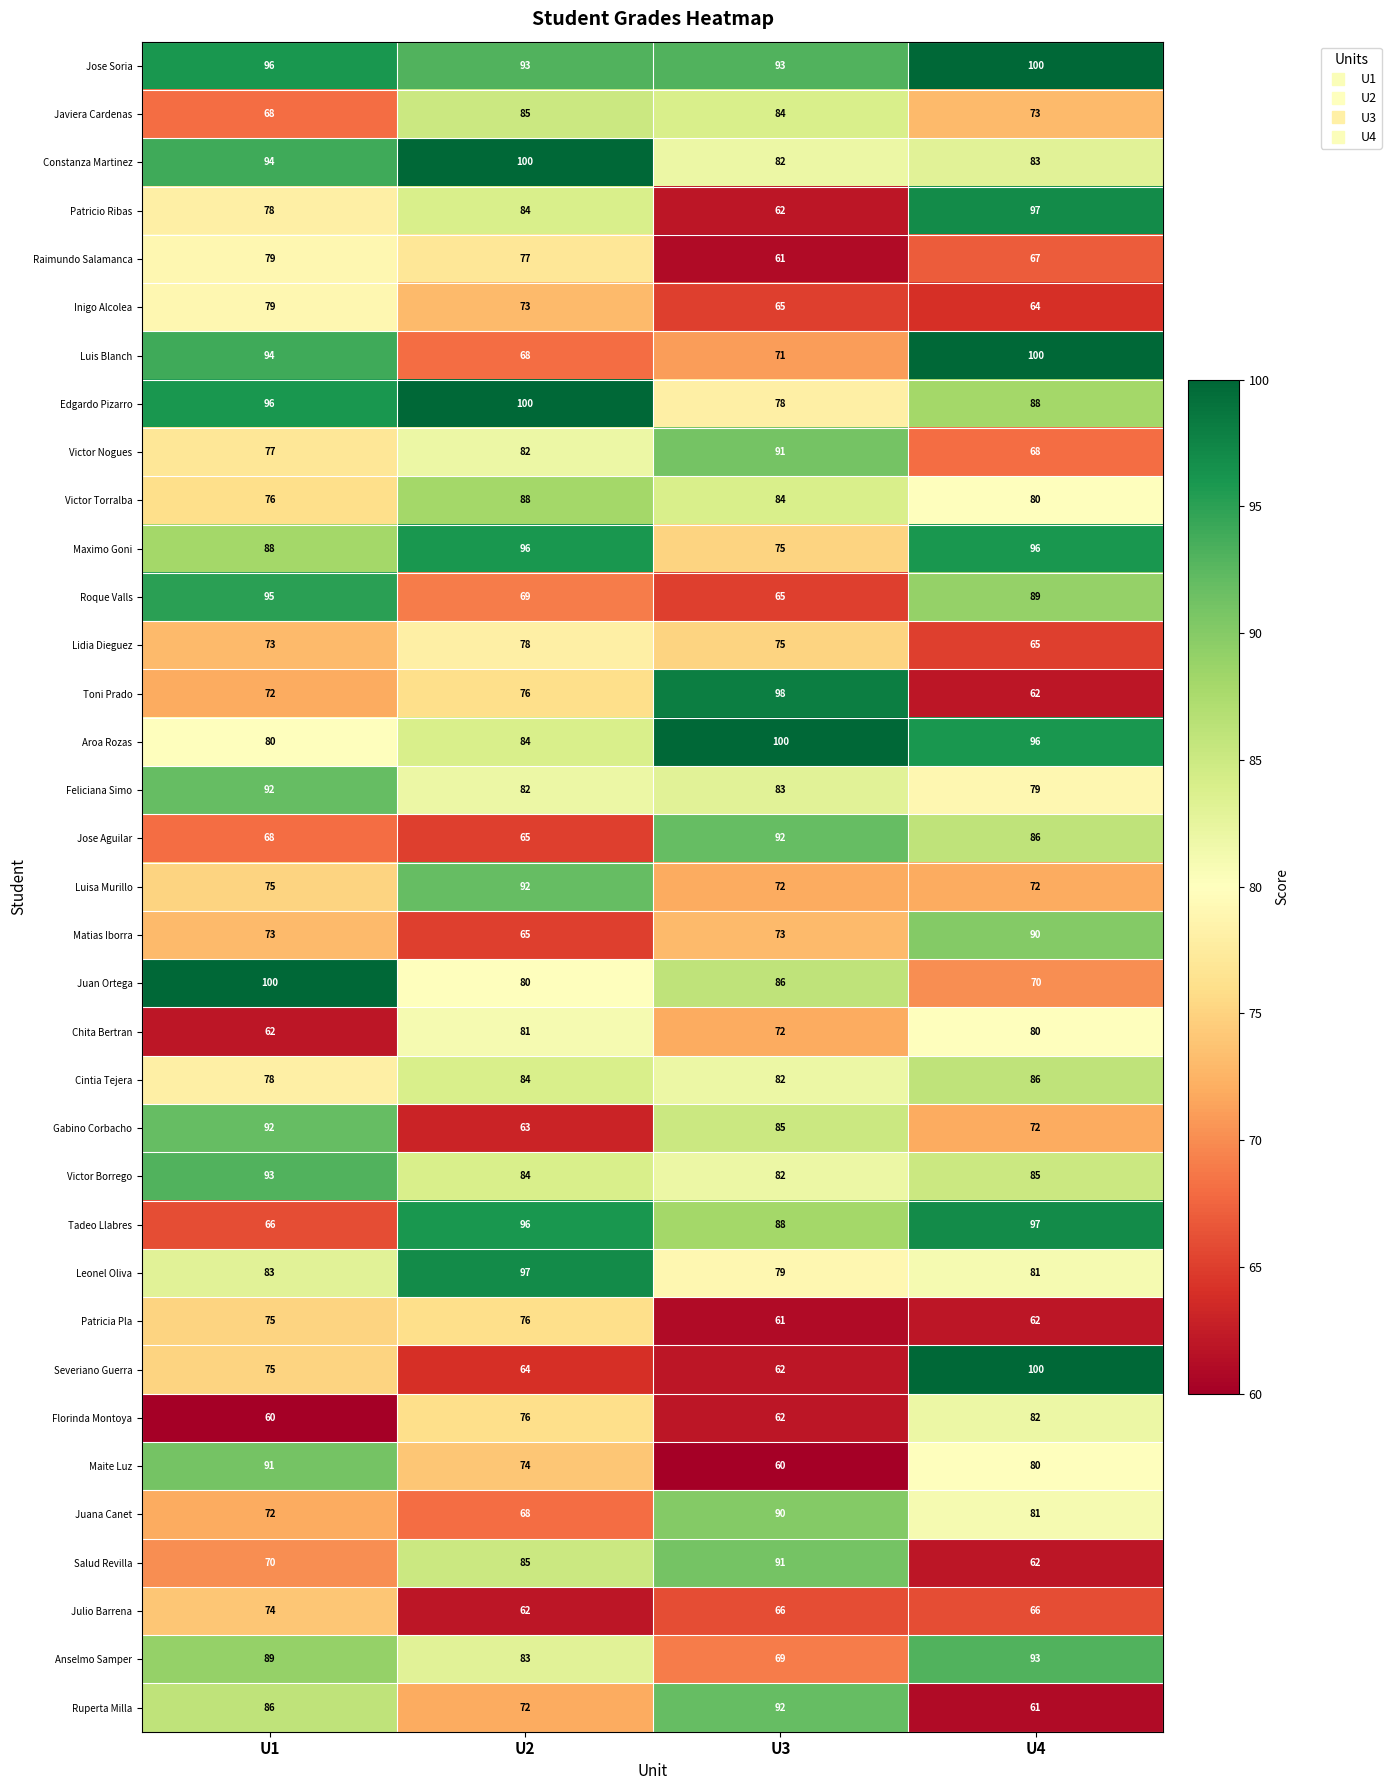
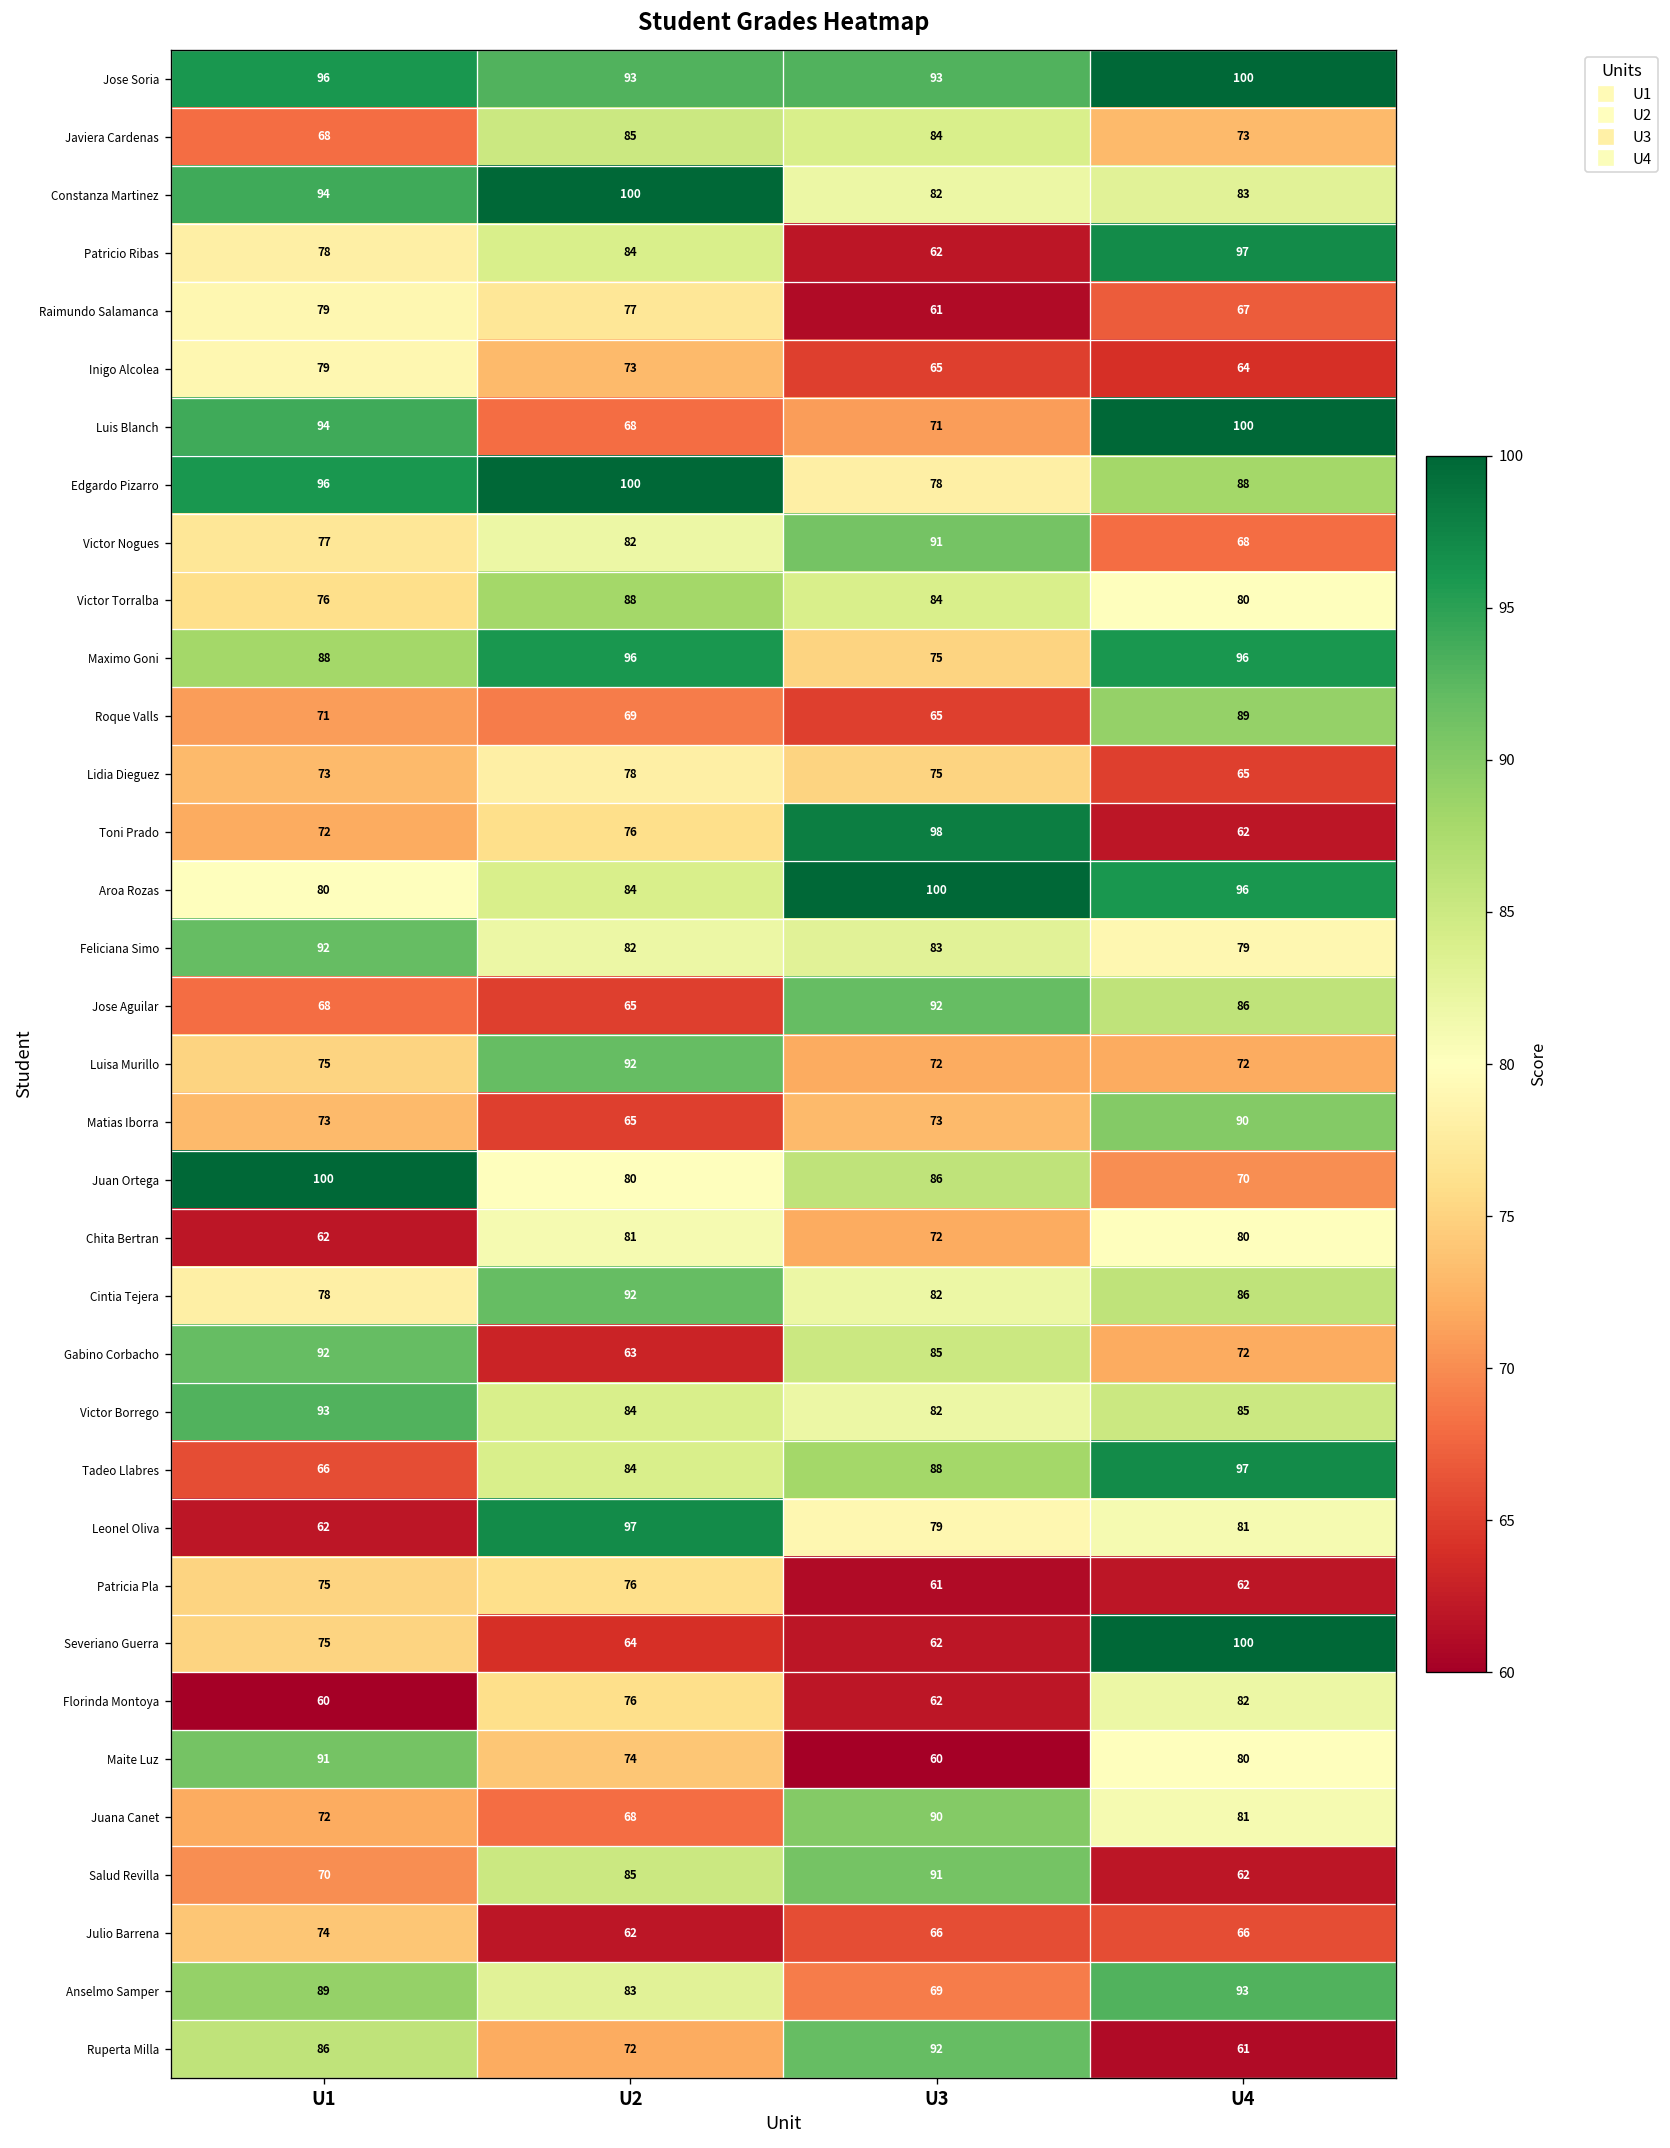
  {
    "Jose Soria": {
      "U1": 96,
      "U2": 93,
      "U3": 93,
      "U4": 100
    },
    "Javiera Cardenas": {
      "U1": 68,
      "U2": 85,
      "U3": 84,
      "U4": 73
    },
    "Constanza Martinez": {
      "U1": 94,
      "U2": 100,
      "U3": 82,
      "U4": 83
    },
    "Patricio Ribas": {
      "U1": 78,
      "U2": 84,
      "U3": 62,
      "U4": 97
    },
    "Raimundo Salamanca": {
      "U1": 79,
      "U2": 77,
      "U3": 61,
      "U4": 67
    },
    "Inigo Alcolea": {
      "U1": 79,
      "U2": 73,
      "U3": 65,
      "U4": 64
    },
    "Luis Blanch": {
      "U1": 94,
      "U2": 68,
      "U3": 71,
      "U4": 100
    },
    "Edgardo Pizarro": {
      "U1": 96,
      "U2": 100,
      "U3": 78,
      "U4": 88
    },
    "Victor Nogues": {
      "U1": 77,
      "U2": 82,
      "U3": 91,
      "U4": 68
    },
    "Victor Torralba": {
      "U1": 76,
      "U2": 88,
      "U3": 84,
      "U4": 80
    },
    "Maximo Goni": {
      "U1": 88,
      "U2": 96,
      "U3": 75,
      "U4": 96
    },
    "Roque Valls": {
-     "U1": 95,
+     "U1": 71,
      "U2": 69,
      "U3": 65,
      "U4": 89
    },
    "Lidia Dieguez": {
      "U1": 73,
      "U2": 78,
      "U3": 75,
      "U4": 65
    },
    "Toni Prado": {
      "U1": 72,
      "U2": 76,
      "U3": 98,
      "U4": 62
    },
    "Aroa Rozas": {
      "U1": 80,
      "U2": 84,
      "U3": 100,
      "U4": 96
    },
    "Feliciana Simo": {
      "U1": 92,
      "U2": 82,
      "U3": 83,
      "U4": 79
    },
    "Jose Aguilar": {
      "U1": 68,
      "U2": 65,
      "U3": 92,
      "U4": 86
    },
    "Luisa Murillo": {
      "U1": 75,
      "U2": 92,
      "U3": 72,
      "U4": 72
    },
    "Matias Iborra": {
      "U1": 73,
      "U2": 65,
      "U3": 73,
      "U4": 90
    },
    "Juan Ortega": {
      "U1": 100,
      "U2": 80,
      "U3": 86,
      "U4": 70
    },
    "Chita Bertran": {
      "U1": 62,
      "U2": 81,
      "U3": 72,
      "U4": 80
    },
    "Cintia Tejera": {
      "U1": 78,
-     "U2": 84,
+     "U2": 92,
      "U3": 82,
      "U4": 86
    },
    "Gabino Corbacho": {
      "U1": 92,
      "U2": 63,
      "U3": 85,
      "U4": 72
    },
    "Victor Borrego": {
      "U1": 93,
      "U2": 84,
      "U3": 82,
      "U4": 85
    },
    "Tadeo Llabres": {
      "U1": 66,
-     "U2": 96,
+     "U2": 84,
      "U3": 88,
      "U4": 97
    },
    "Leonel Oliva": {
-     "U1": 83,
+     "U1": 62,
      "U2": 97,
      "U3": 79,
      "U4": 81
    },
    "Patricia Pla": {
      "U1": 75,
      "U2": 76,
      "U3": 61,
      "U4": 62
    },
    "Severiano Guerra": {
      "U1": 75,
      "U2": 64,
      "U3": 62,
      "U4": 100
    },
    "Florinda Montoya": {
      "U1": 60,
      "U2": 76,
      "U3": 62,
      "U4": 82
    },
    "Maite Luz": {
      "U1": 91,
      "U2": 74,
      "U3": 60,
      "U4": 80
    },
    "Juana Canet": {
      "U1": 72,
      "U2": 68,
      "U3": 90,
      "U4": 81
    },
    "Salud Revilla": {
      "U1": 70,
      "U2": 85,
      "U3": 91,
      "U4": 62
    },
    "Julio Barrena": {
      "U1": 74,
      "U2": 62,
      "U3": 66,
      "U4": 66
    },
    "Anselmo Samper": {
      "U1": 89,
      "U2": 83,
      "U3": 69,
      "U4": 93
    },
    "Ruperta Milla": {
      "U1": 86,
      "U2": 72,
      "U3": 92,
      "U4": 61
    }
  }
